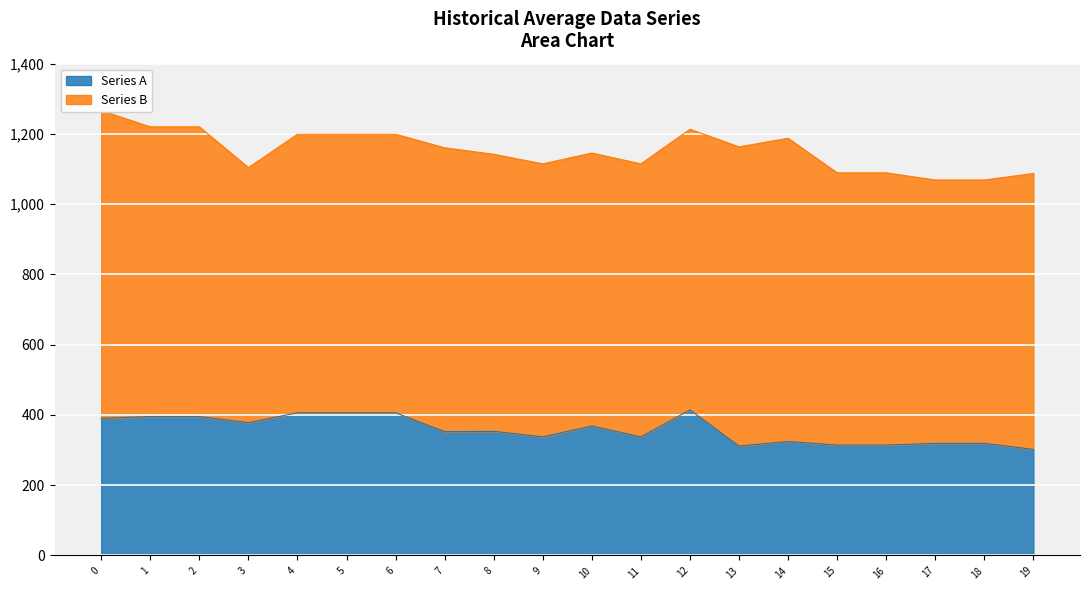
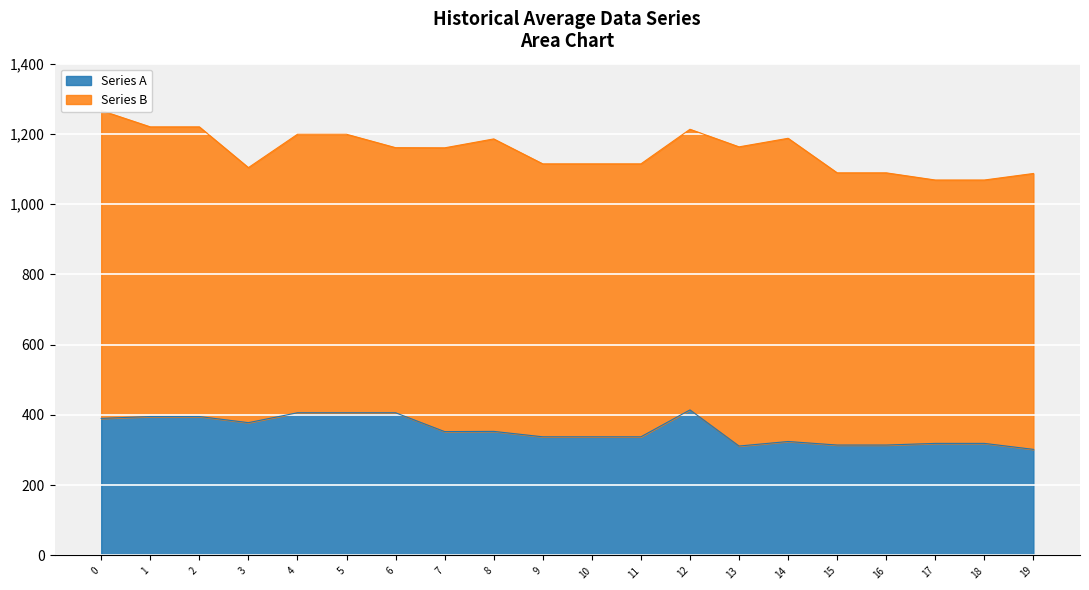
  {
    "Series A": {
      "0": 390,
      "1": 400,
      "2": 400,
      "3": 380,
      "4": 410,
      "5": 410,
      "6": 410,
      "7": 350,
      "8": 350,
      "9": 340,
-     "10": 370,
+     "10": 340,
      "11": 340,
      "12": 410,
      "13": 310,
      "14": 320,
      "15": 310,
      "16": 310,
      "17": 320,
      "18": 320,
      "19": 300
    },
    "Series B": {
      "1": 820,
      "2": 820,
      "3": 730,
      "4": 790,
      "5": 790,
-     "6": 790,
+     "6": 750,
      "7": 810,
-     "8": 790,
+     "8": 830,
      "9": 780,
      "10": 780,
      "11": 780,
      "12": 800,
      "13": 850,
      "14": 860,
      "15": 770,
      "16": 770,
      "17": 750,
      "18": 750,
      "19": 790
    }
  }
